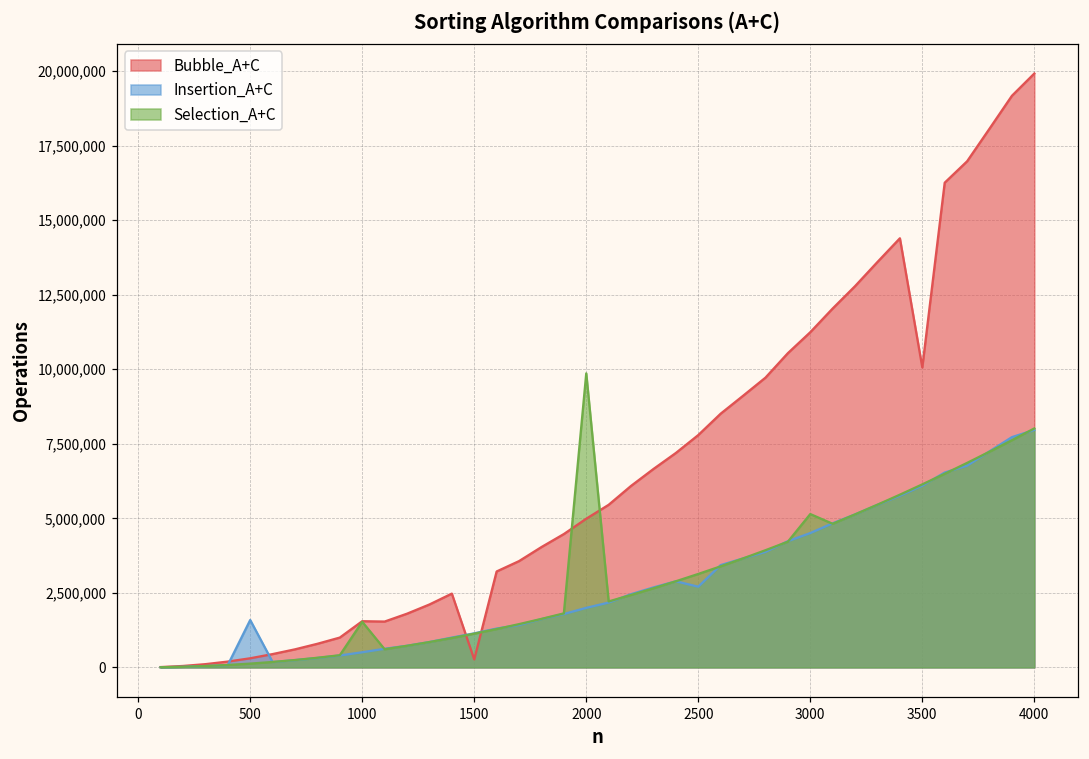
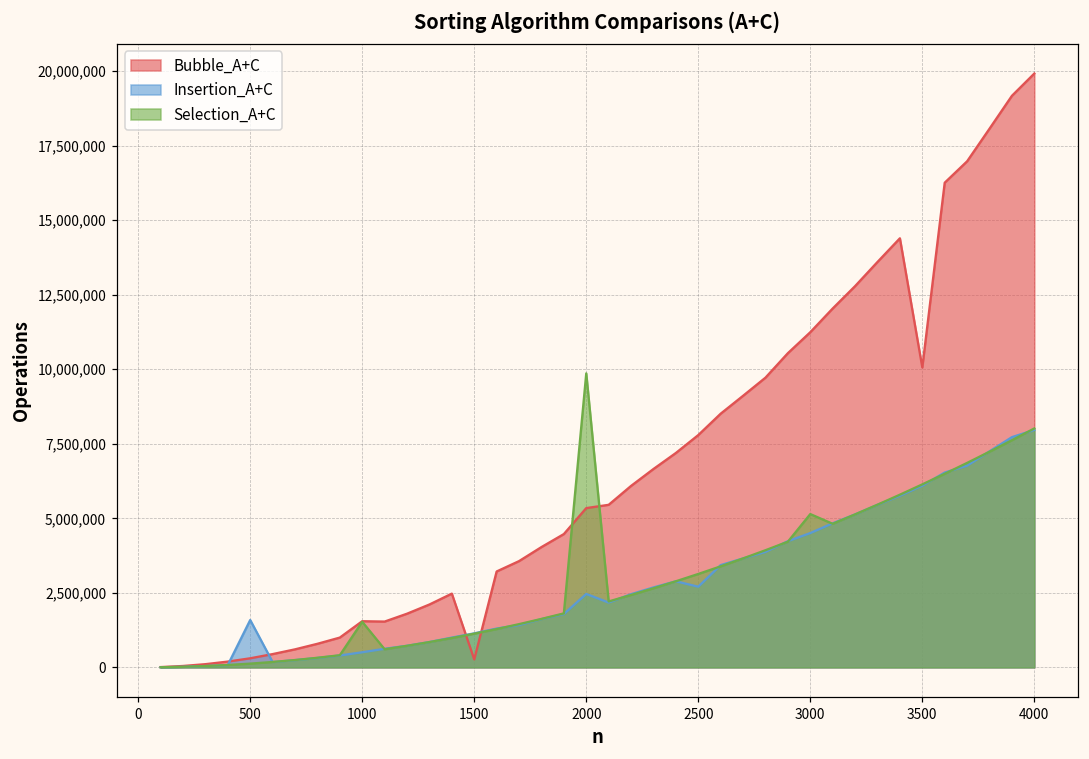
  {
    "Bubble_A+C": {
      "500": "300,000",
      "1500": "300,000",
-     "2000": "5,000,000",
+     "2000": "5,300,000",
      "2500": "7,800,000",
      "3000": "11,200,000",
      "3500": "10,100,000",
      "4000": "19,900,000"
    },
    "Insertion_A+C": {
      "500": "1,600,000",
      "1000": "500,000",
-     "2000": "2,000,000",
+     "2000": "2,500,000",
      "2500": "2,700,000",
      "3000": "4,500,000"
    },
    "Selection_A+C": {
      "500": "100,000",
      "2000": "9,900,000",
      "2500": "3,100,000",
      "3000": "5,100,000"
    }
  }
